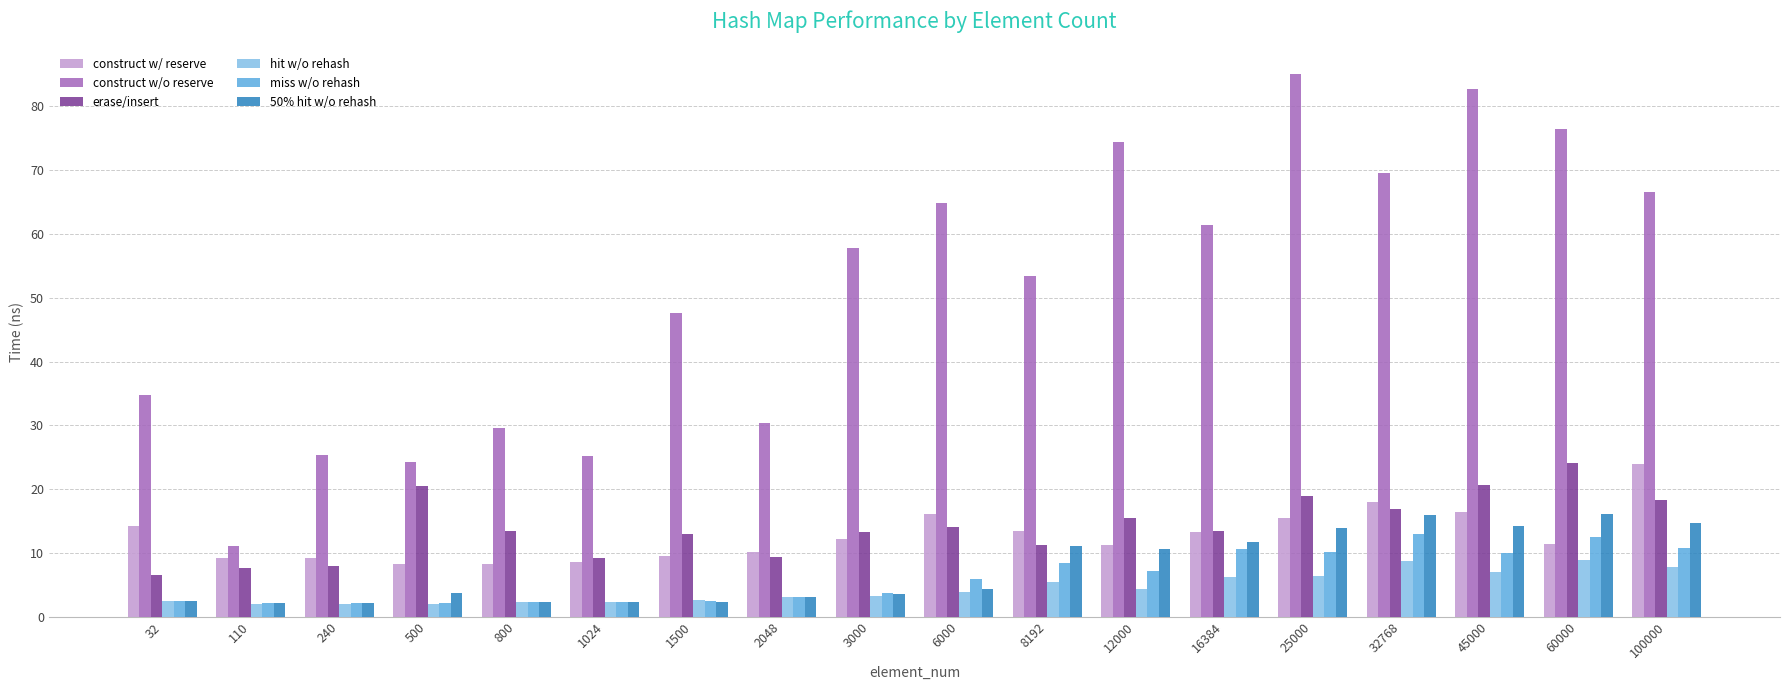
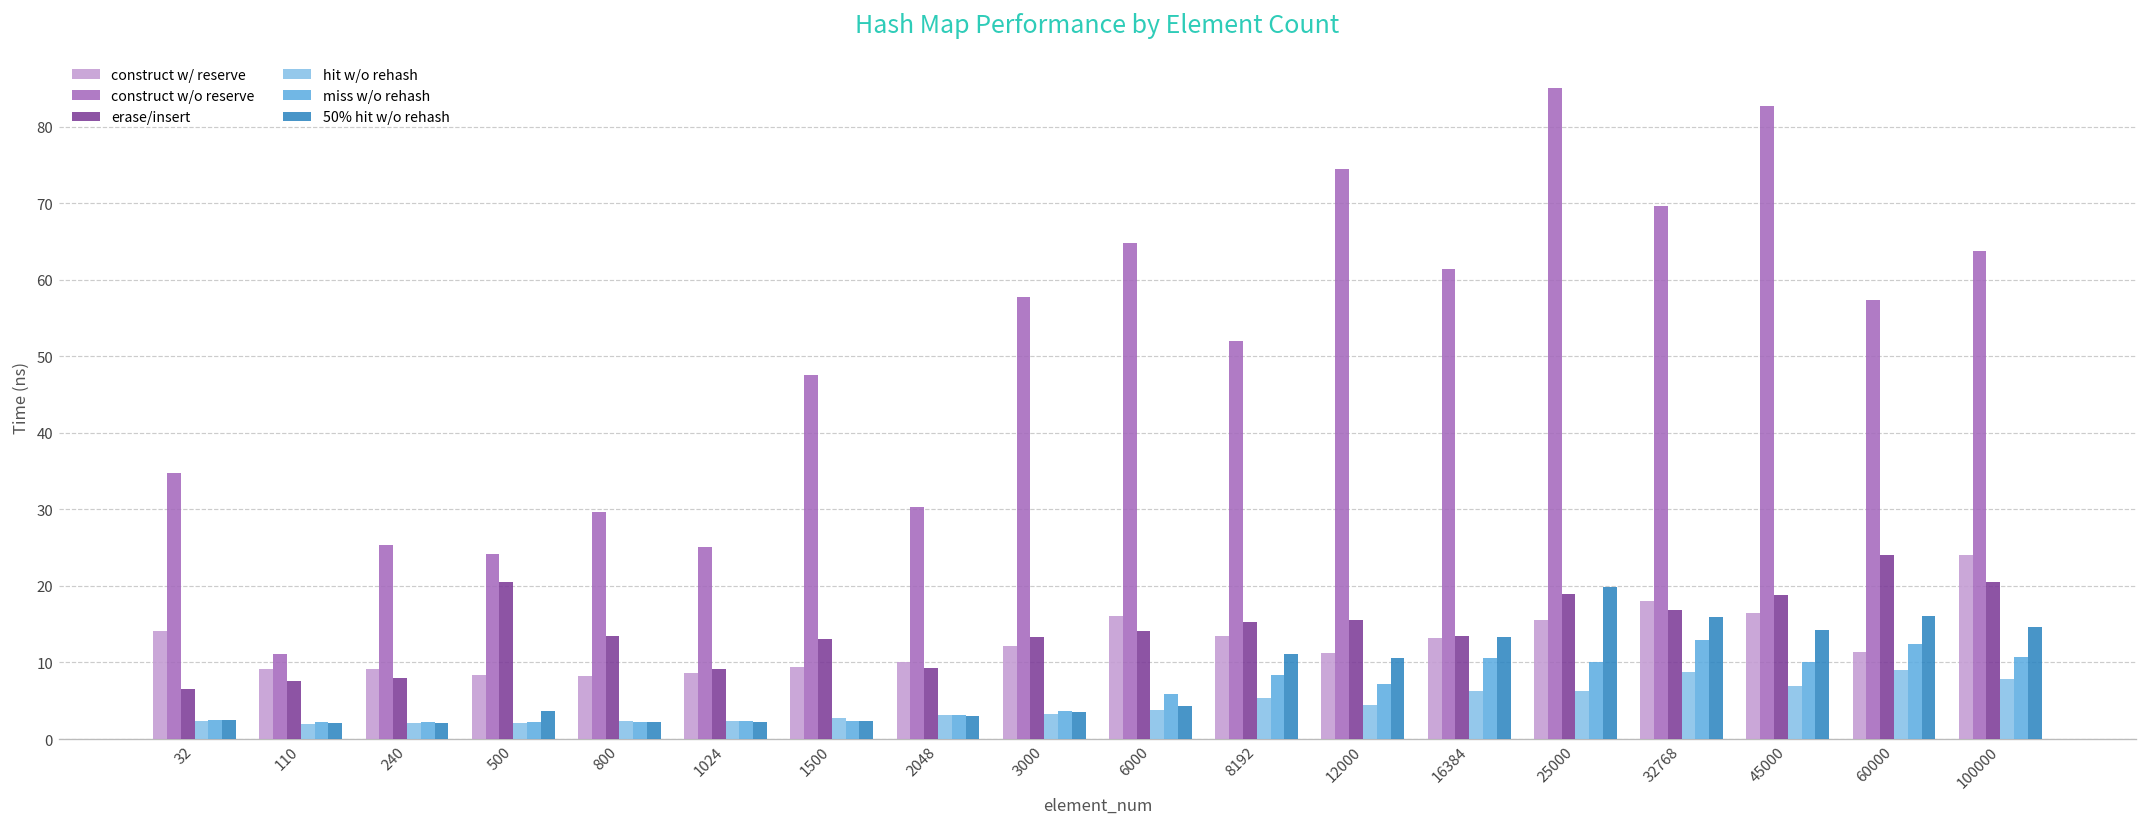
  {
    "construct w/ reserve": {
      "32": 14,
      "110": 9,
      "240": 9,
      "500": 8,
      "800": 8,
      "1024": 9,
      "1500": 9,
      "2048": 10,
      "3000": 12,
      "6000": 16,
      "8192": 13,
      "12000": 11,
      "16384": 13,
      "25000": 16,
      "32768": 18,
      "45000": 16,
      "60000": 11,
      "100000": 24
    },
    "construct w/o reserve": {
      "32": 35,
      "110": 11,
      "240": 25,
      "500": 24,
      "800": 30,
      "1024": 25,
      "1500": 48,
      "2048": 30,
      "3000": 58,
      "6000": 65,
-     "8192": 53,
+     "8192": 52,
      "12000": 74,
      "16384": 61,
      "25000": 85,
      "32768": 70,
      "45000": 83,
-     "60000": 76,
-     "100000": 66
+     "60000": 57,
+     "100000": 64
    },
    "erase/insert": {
      "32": 6,
      "110": 8,
      "240": 8,
      "500": 21,
      "800": 13,
      "1024": 9,
      "1500": 13,
      "2048": 9,
      "3000": 13,
      "6000": 14,
-     "8192": 11,
+     "8192": 15,
      "12000": 16,
      "16384": 13,
      "25000": 19,
      "32768": 17,
-     "45000": 21,
+     "45000": 19,
      "60000": 24,
-     "100000": 18
+     "100000": 20
    },
    "50% hit w/o rehash": {
      "32": 3,
      "110": 2,
      "240": 2,
      "500": 4,
      "800": 2,
      "1024": 2,
      "1500": 2,
      "2048": 3,
      "3000": 4,
      "6000": 4,
      "8192": 11,
      "12000": 11,
-     "16384": 12,
-     "25000": 14,
+     "16384": 13,
+     "25000": 20,
      "32768": 16,
      "45000": 14,
      "60000": 16,
      "100000": 15
    }
  }
